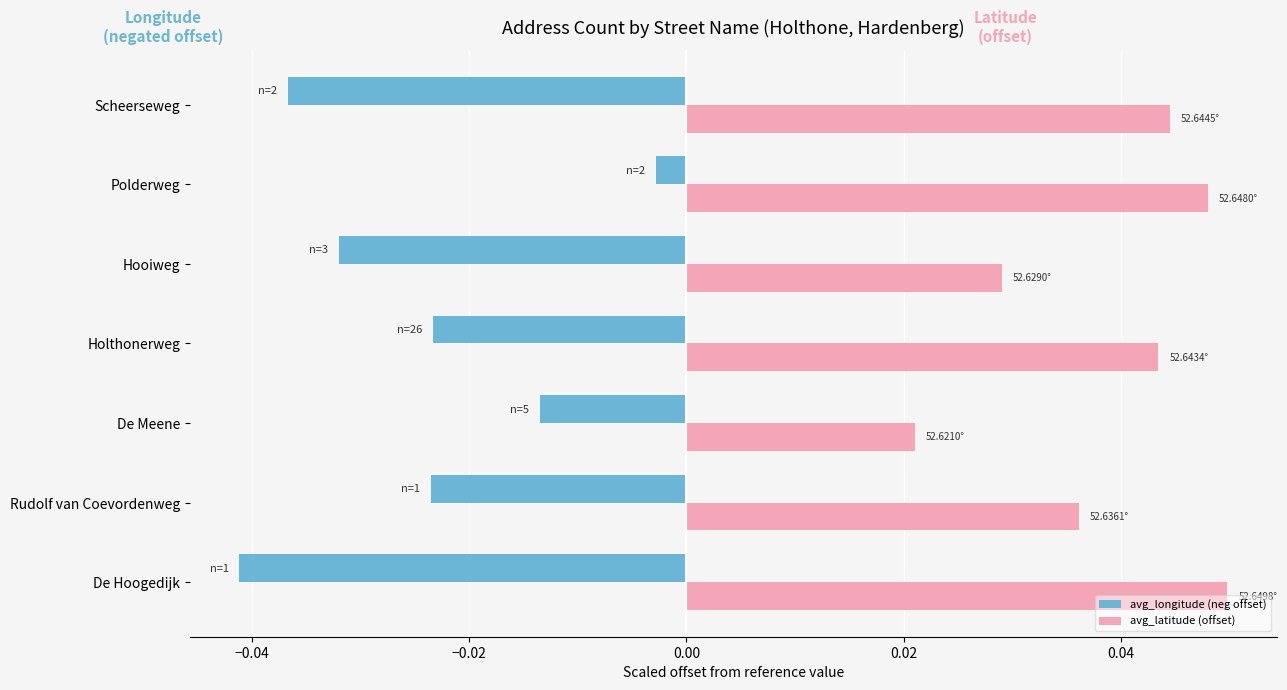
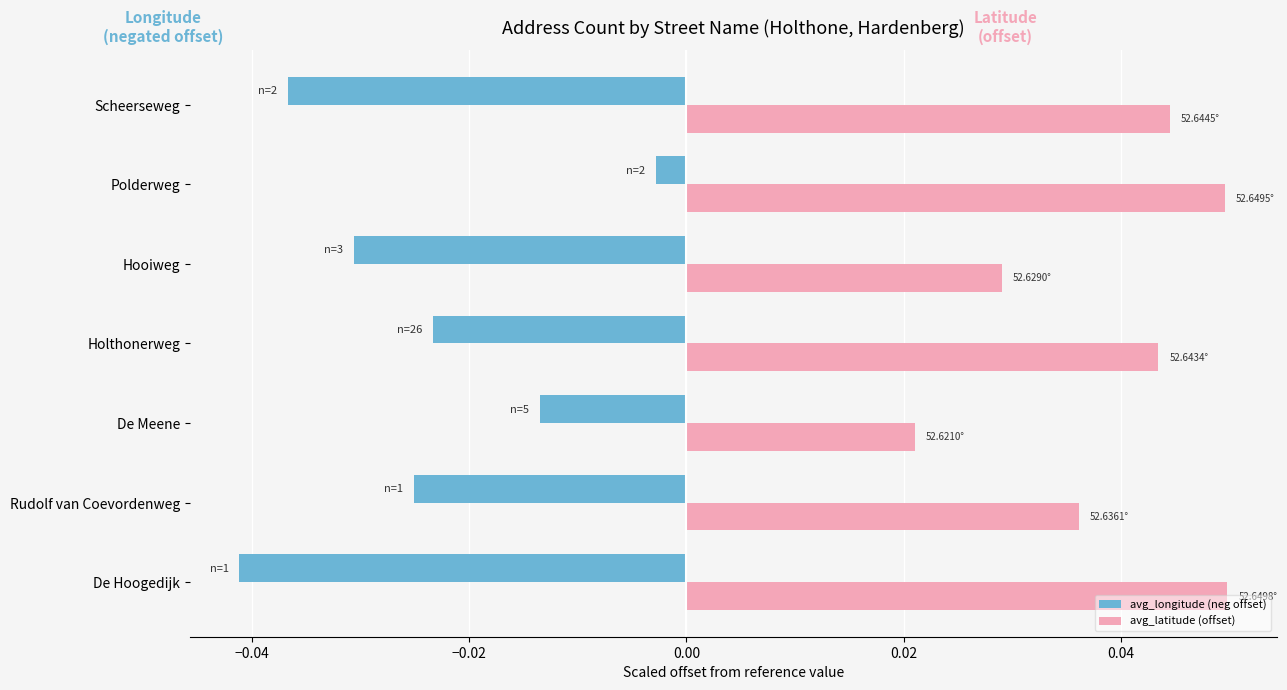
  {
    "avg_longitude (neg offset)": {
-     "Hooiweg": "-0.0320",
-     "Rudolf van Coevordenweg": "-0.0235"
+     "Hooiweg": "-0.0306",
+     "Rudolf van Coevordenweg": "-0.0251"
    },
    "avg_latitude (offset)": {
-     "Polderweg": "52.6480°"
+     "Polderweg": "52.6495°"
    }
  }
